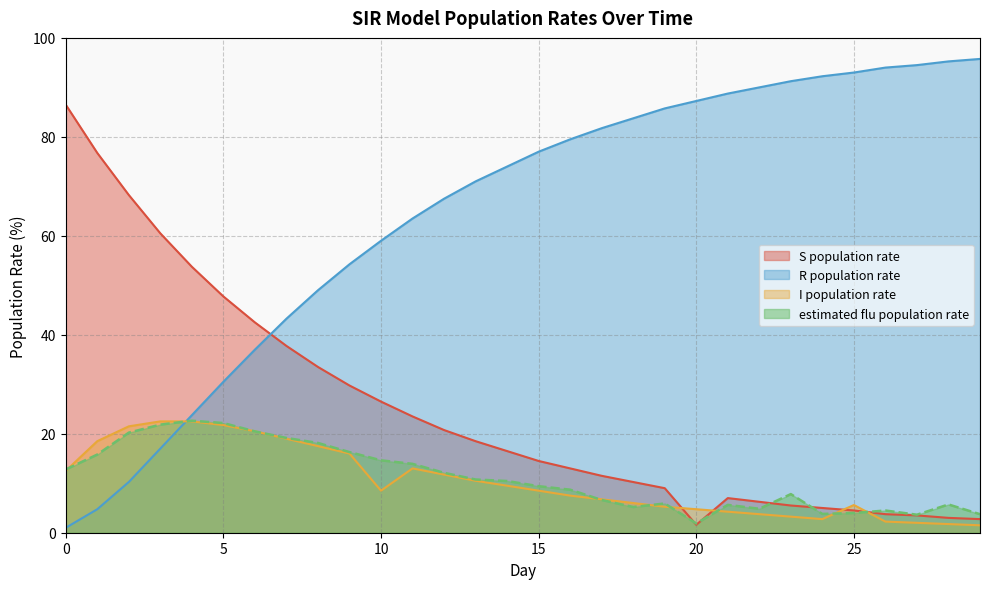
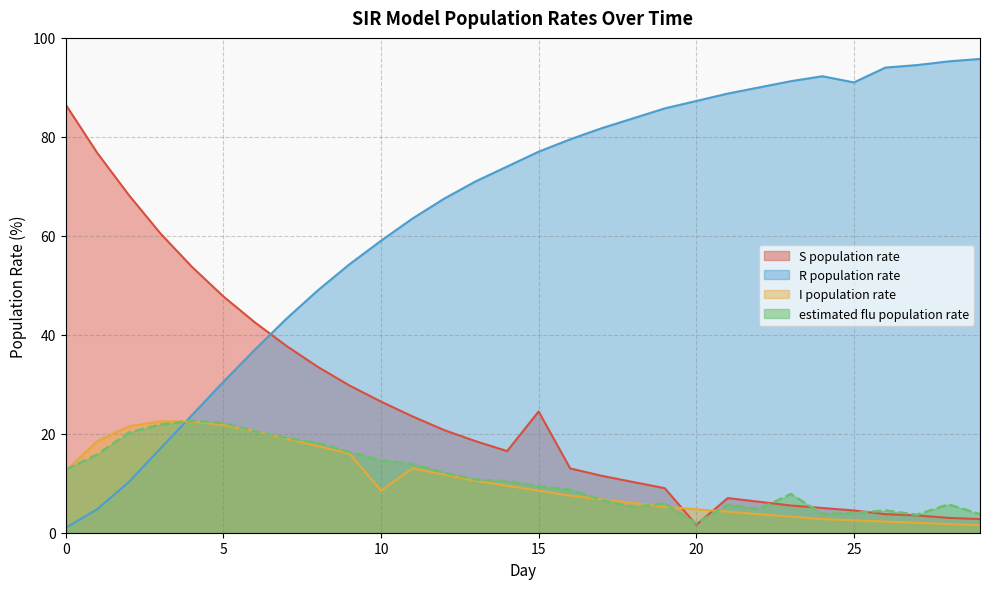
  {
    "S population rate": {
      "0": 87,
      "5": 48,
      "10": 26,
-     "15": 15
+     "15": 25
    },
    "R population rate": {
      "0": 1,
      "5": 31,
      "10": 59,
      "15": 77,
      "20": 87,
-     "25": 93
+     "25": 91
    },
    "I population rate": {
      "10": 9,
      "15": 9,
      "20": 5,
-     "25": 6
+     "25": 3
    },
    "estimated flu population rate": {
      "10": 15,
      "15": 9
    }
  }
